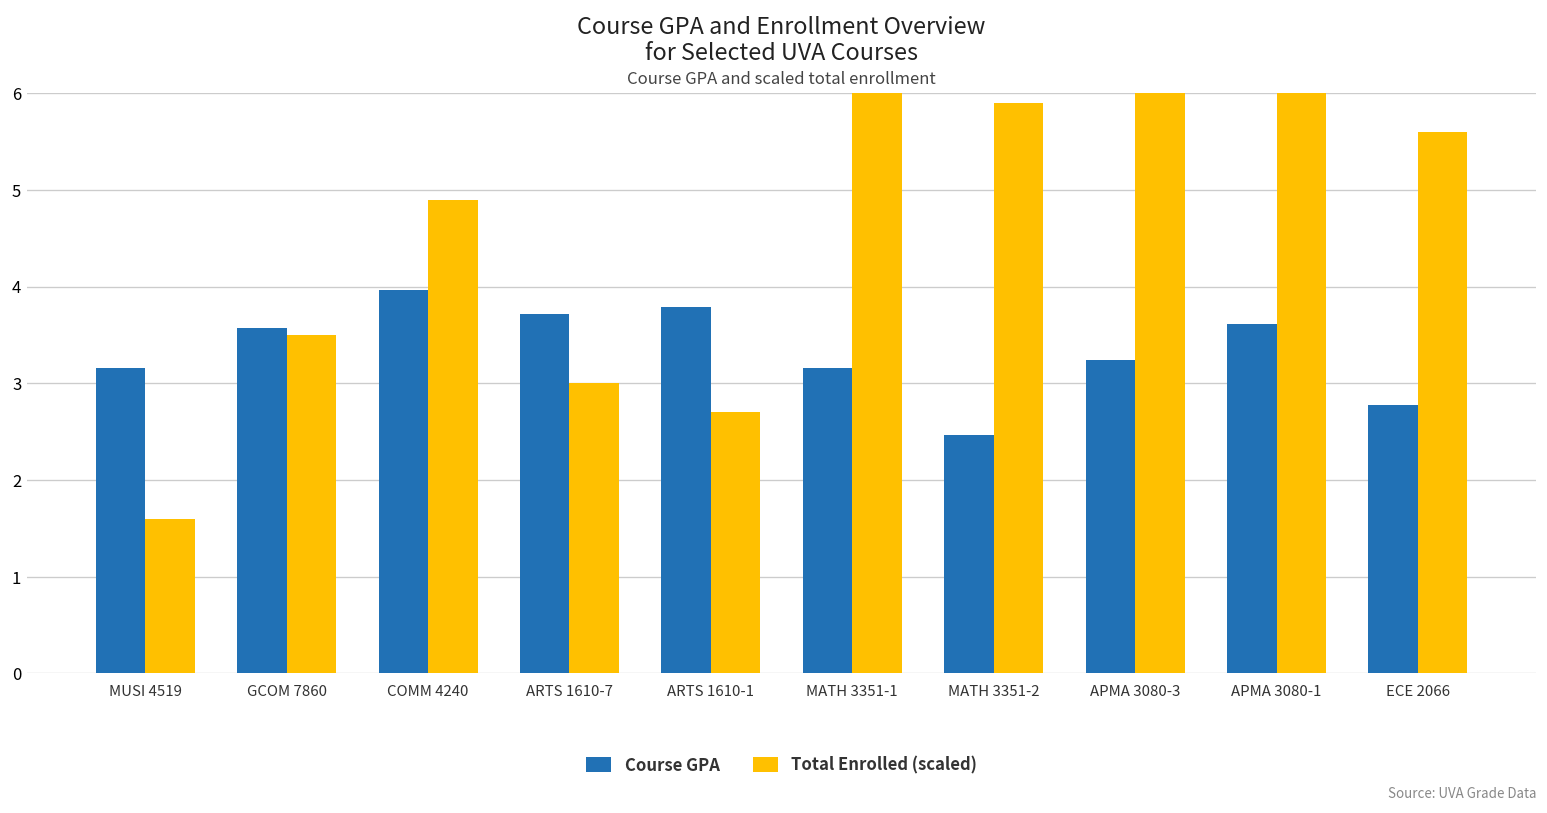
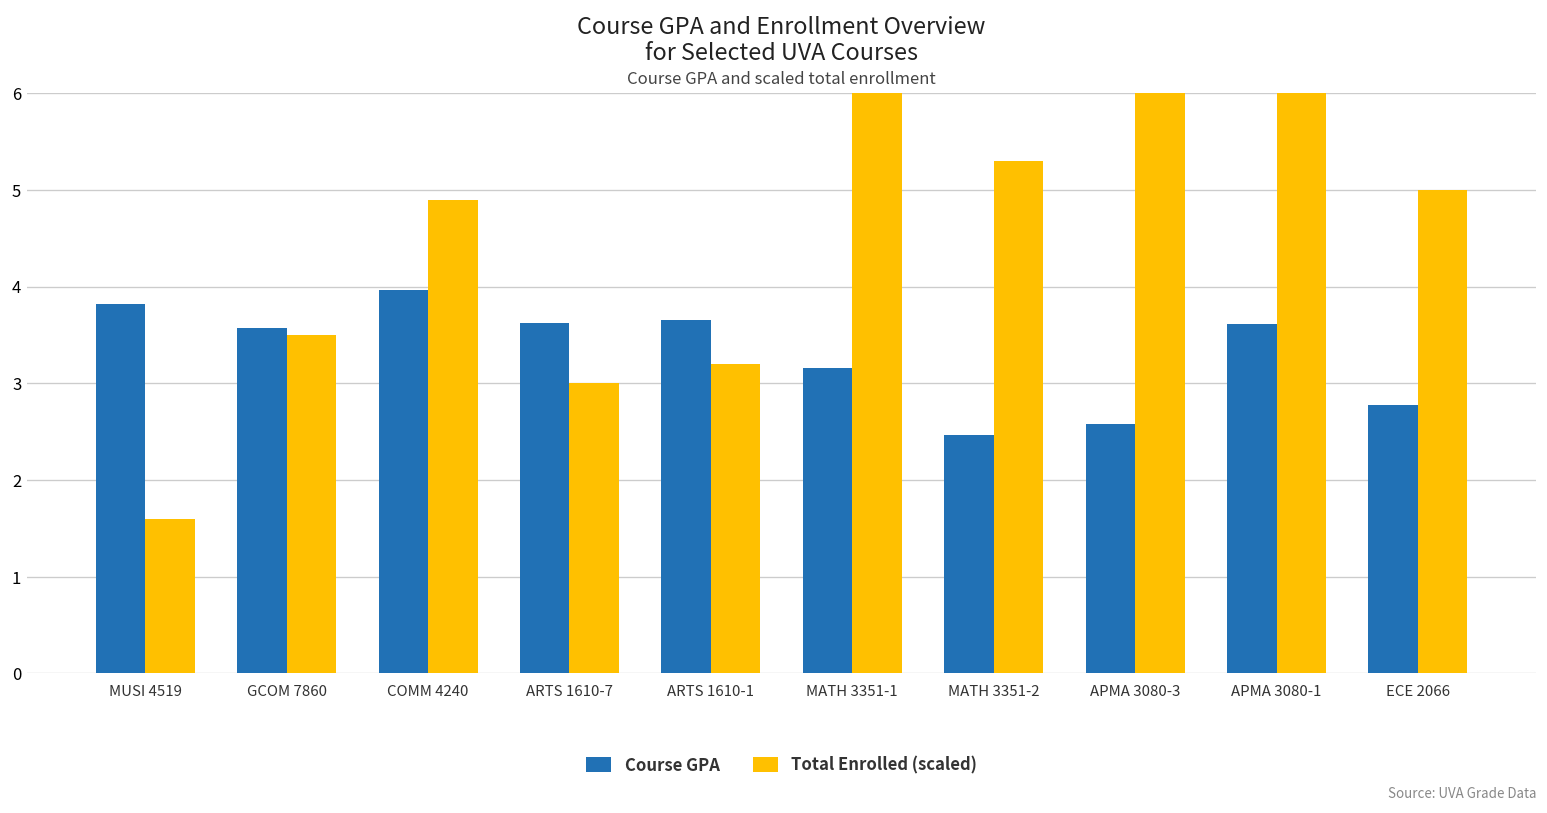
  {
    "Course GPA": {
-     "MUSI 4519": 3.2,
+     "MUSI 4519": 3.8,
      "GCOM 7860": 3.6,
      "COMM 4240": 4.0,
-     "ARTS 1610-7": 3.7,
-     "ARTS 1610-1": 3.8,
+     "ARTS 1610-7": 3.6,
+     "ARTS 1610-1": 3.7,
      "MATH 3351-1": 3.2,
      "MATH 3351-2": 2.5,
-     "APMA 3080-3": 3.2,
+     "APMA 3080-3": 2.6,
      "APMA 3080-1": 3.6,
      "ECE 2066": 2.8
    },
    "Total Enrolled (scaled)": {
      "MUSI 4519": 1.6,
      "GCOM 7860": 3.5,
      "COMM 4240": 4.9,
      "ARTS 1610-7": 3.0,
-     "ARTS 1610-1": 2.7,
-     "MATH 3351-2": 5.9,
-     "ECE 2066": 5.6
+     "ARTS 1610-1": 3.2,
+     "MATH 3351-2": 5.3,
+     "ECE 2066": 5.0
    }
  }
